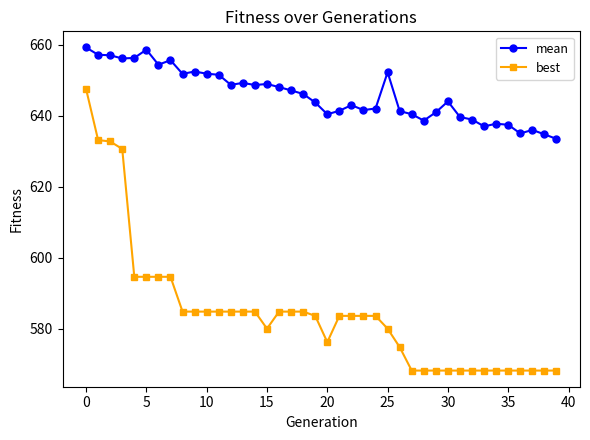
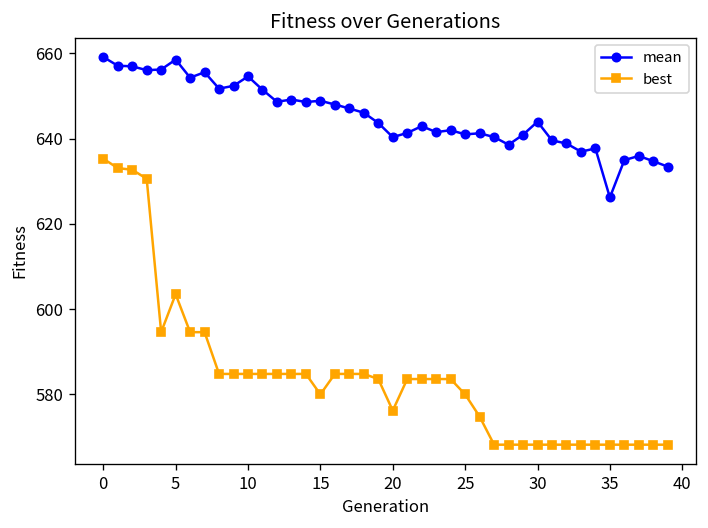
  {
    "mean": {
      "0": 659,
      "5": 659,
-     "10": 652,
+     "10": 655,
      "15": 649,
      "20": 640,
-     "25": 652,
+     "25": 641,
      "30": 644,
-     "35": 637
+     "35": 626
    },
    "best": {
-     "0": 648,
-     "5": 595,
+     "0": 635,
+     "5": 604,
      "10": 585,
      "15": 580,
      "20": 576,
      "25": 580,
      "30": 568,
      "35": 568
    }
  }
